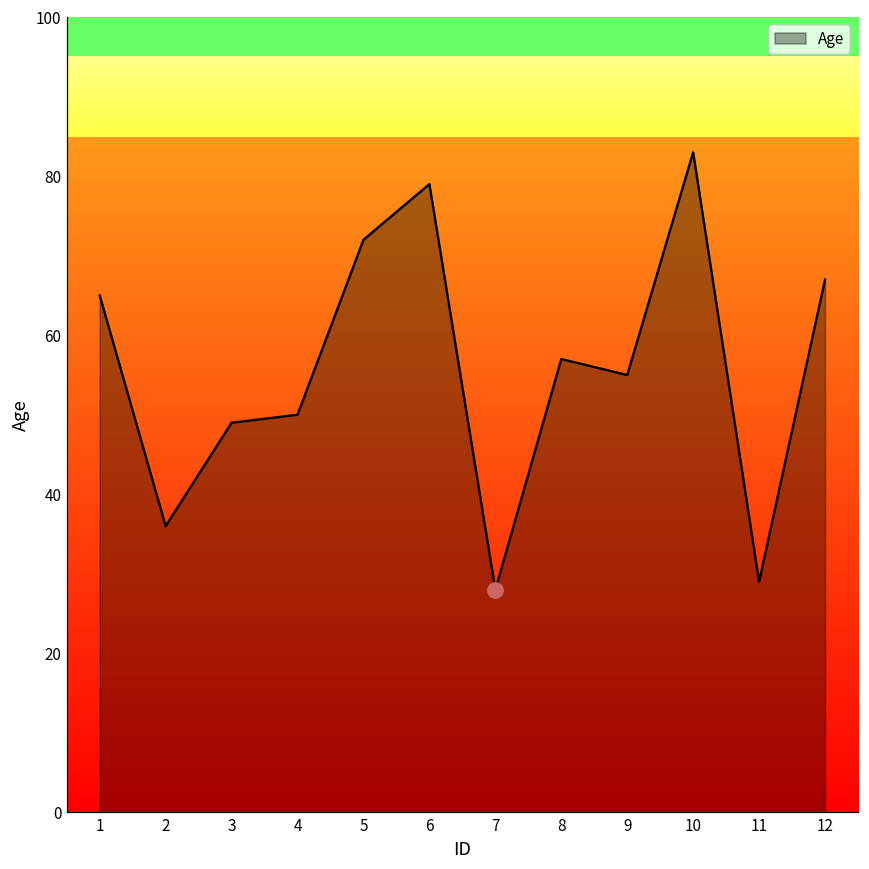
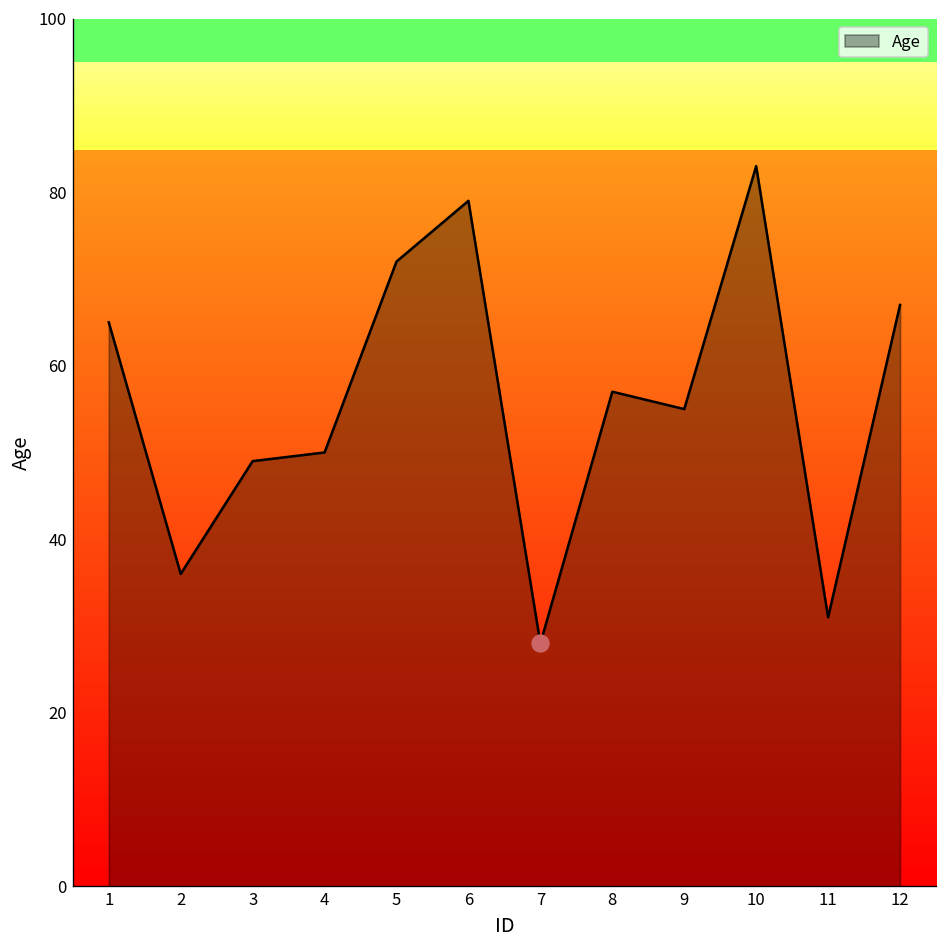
  {
    "Age": {
      "1": 65,
      "2": 36,
      "3": 49,
      "4": 50,
      "5": 72,
      "6": 79,
      "8": 57,
      "9": 55,
      "10": 83,
-     "11": 29,
+     "11": 31,
      "12": 67
    }
  }
